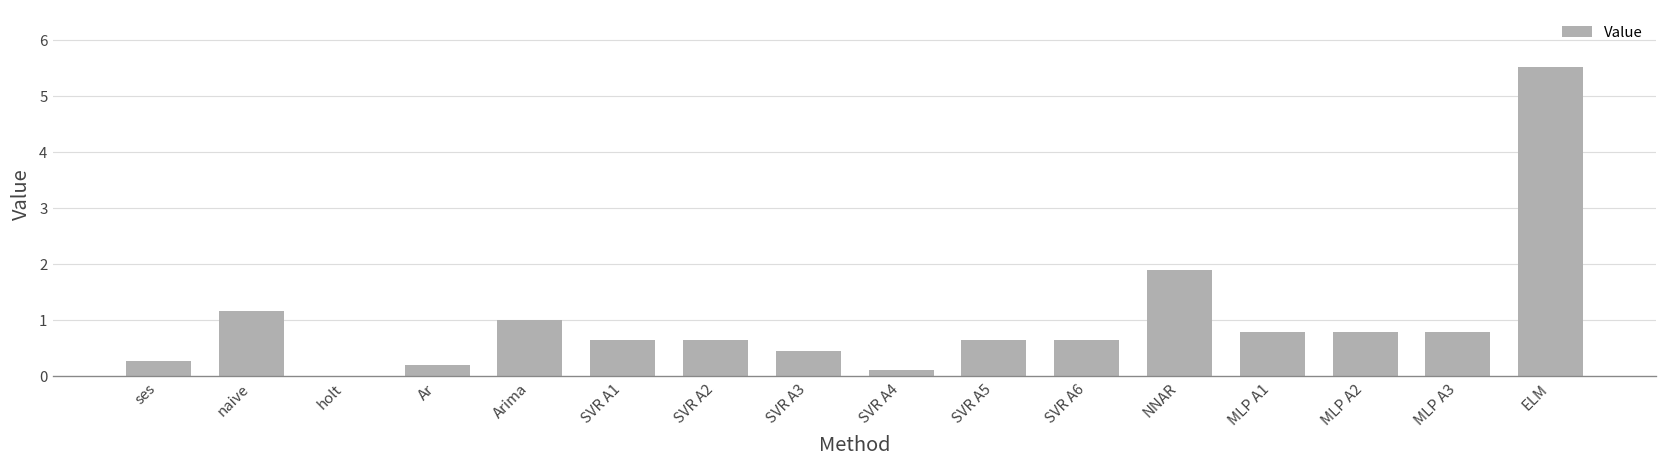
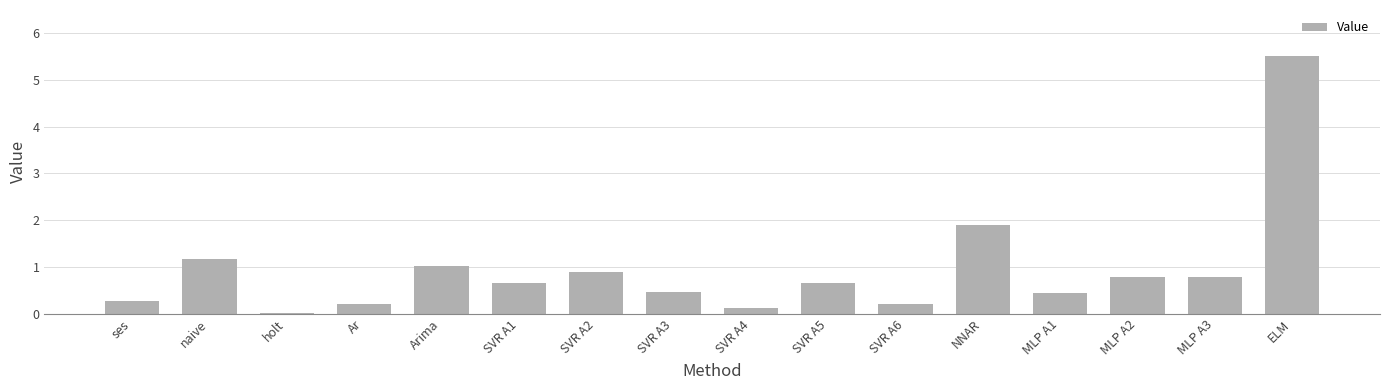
  {
    "ses": 0.3,
    "naive": 1.2,
    "Ar": 0.2,
    "Arima": 1.0,
    "SVR A1": 0.6,
-   "SVR A2": 0.7,
+   "SVR A2": 0.9,
    "SVR A3": 0.5,
    "SVR A4": 0.1,
    "SVR A5": 0.6,
-   "SVR A6": 0.6,
+   "SVR A6": 0.2,
    "NNAR": 1.9,
-   "MLP A1": 0.8,
+   "MLP A1": 0.4,
    "MLP A2": 0.8,
    "MLP A3": 0.8,
    "ELM": 5.5
  }
